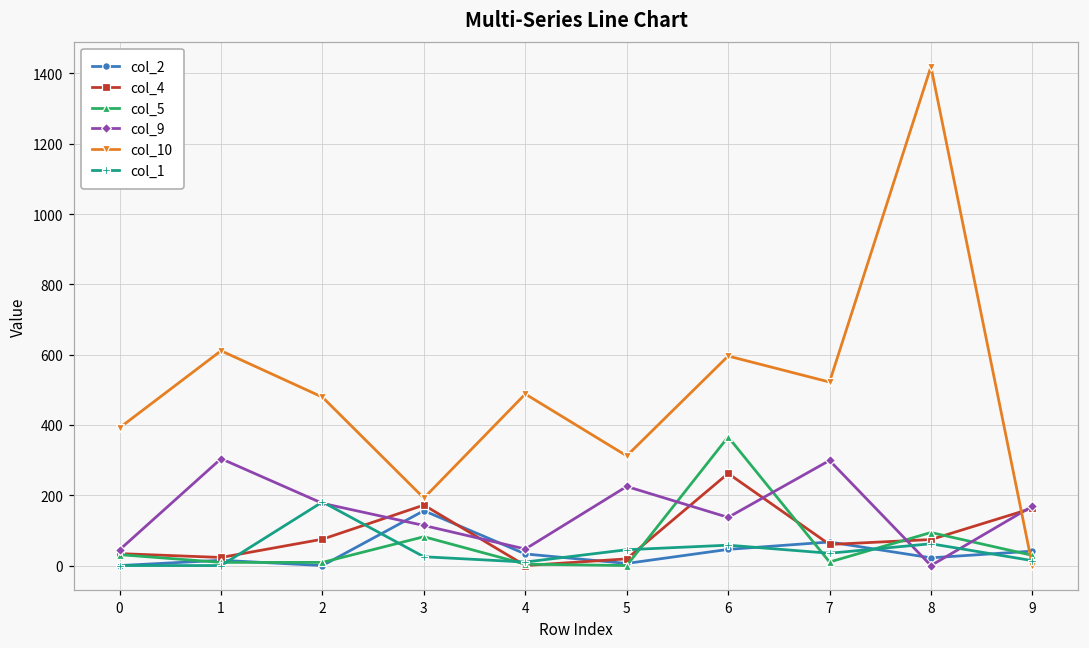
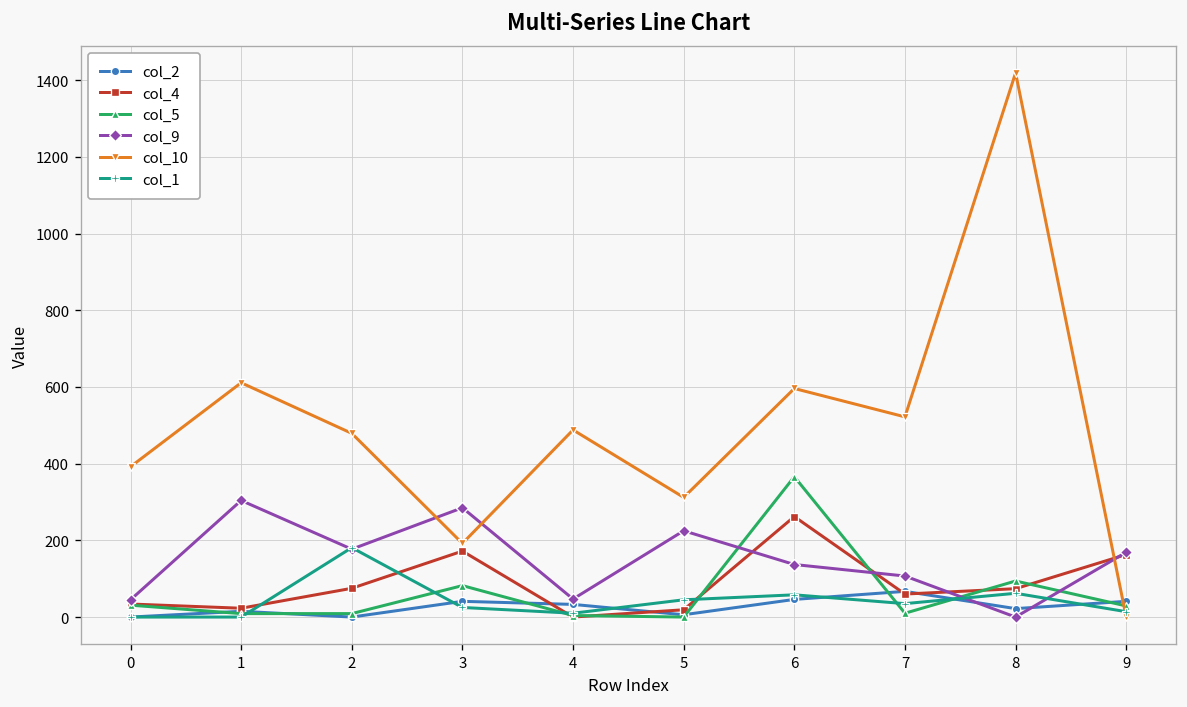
  {
    "col_2": {
      "2": 0,
-     "3": 160,
+     "3": 40,
      "4": 30,
      "6": 50,
      "8": 20,
      "9": 40
    },
    "col_4": {
      "1": 20,
      "2": 80,
      "3": 170,
      "5": 20,
      "6": 260,
      "8": 70
    },
    "col_9": {
      "0": 50,
      "1": 300,
-     "3": 110,
+     "3": 290,
      "4": 50,
      "5": 230,
      "6": 140,
-     "7": 300,
+     "7": 110,
      "8": 0
    },
    "col_10": {
      "0": 390,
      "1": 610,
      "2": 480,
      "3": 190,
      "4": 490,
      "5": 310,
      "6": 600,
      "7": 520,
      "8": 1420,
      "9": 0
    }
  }
